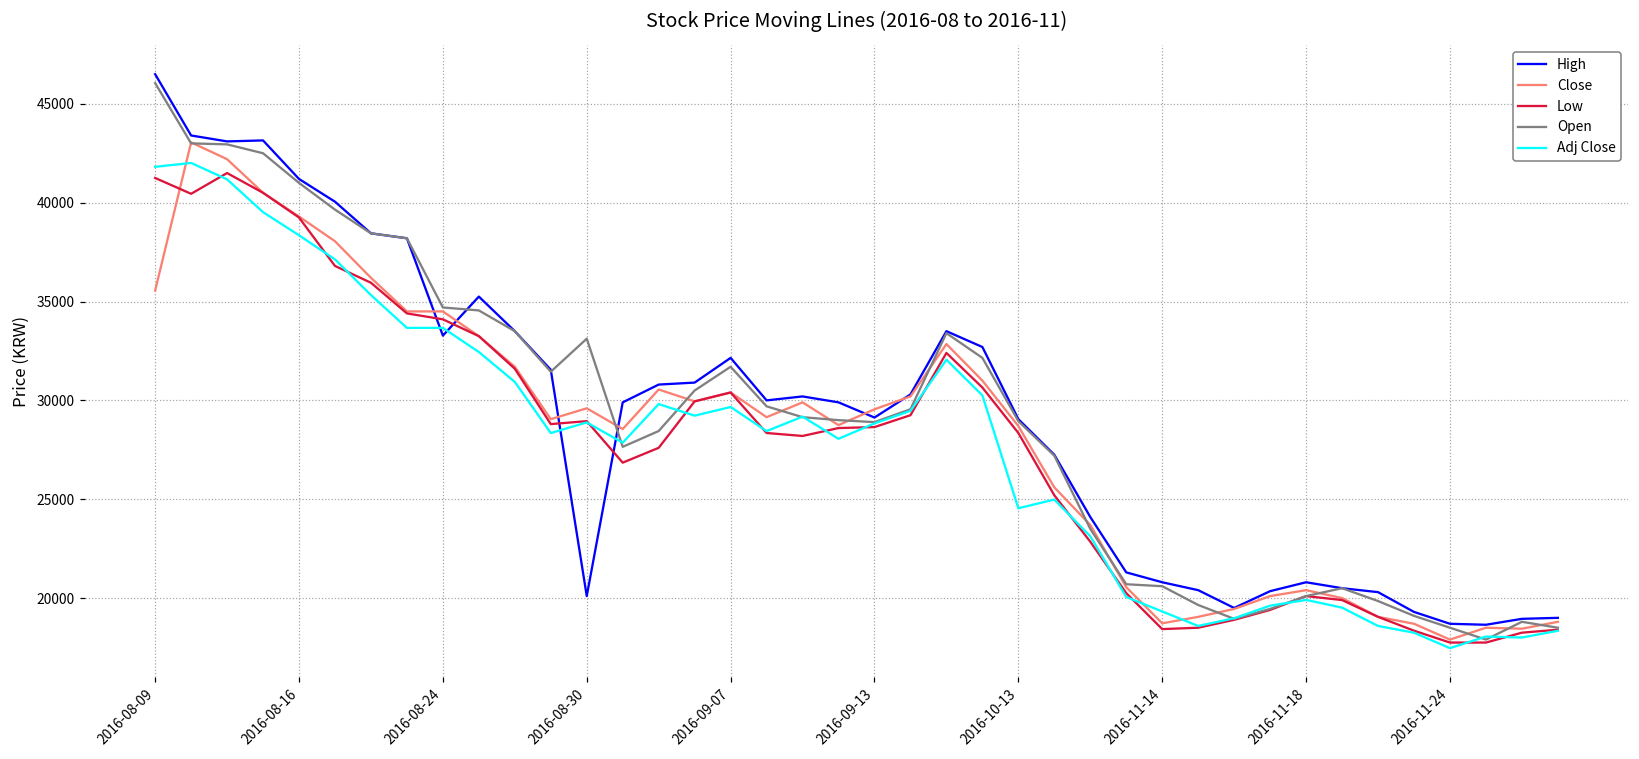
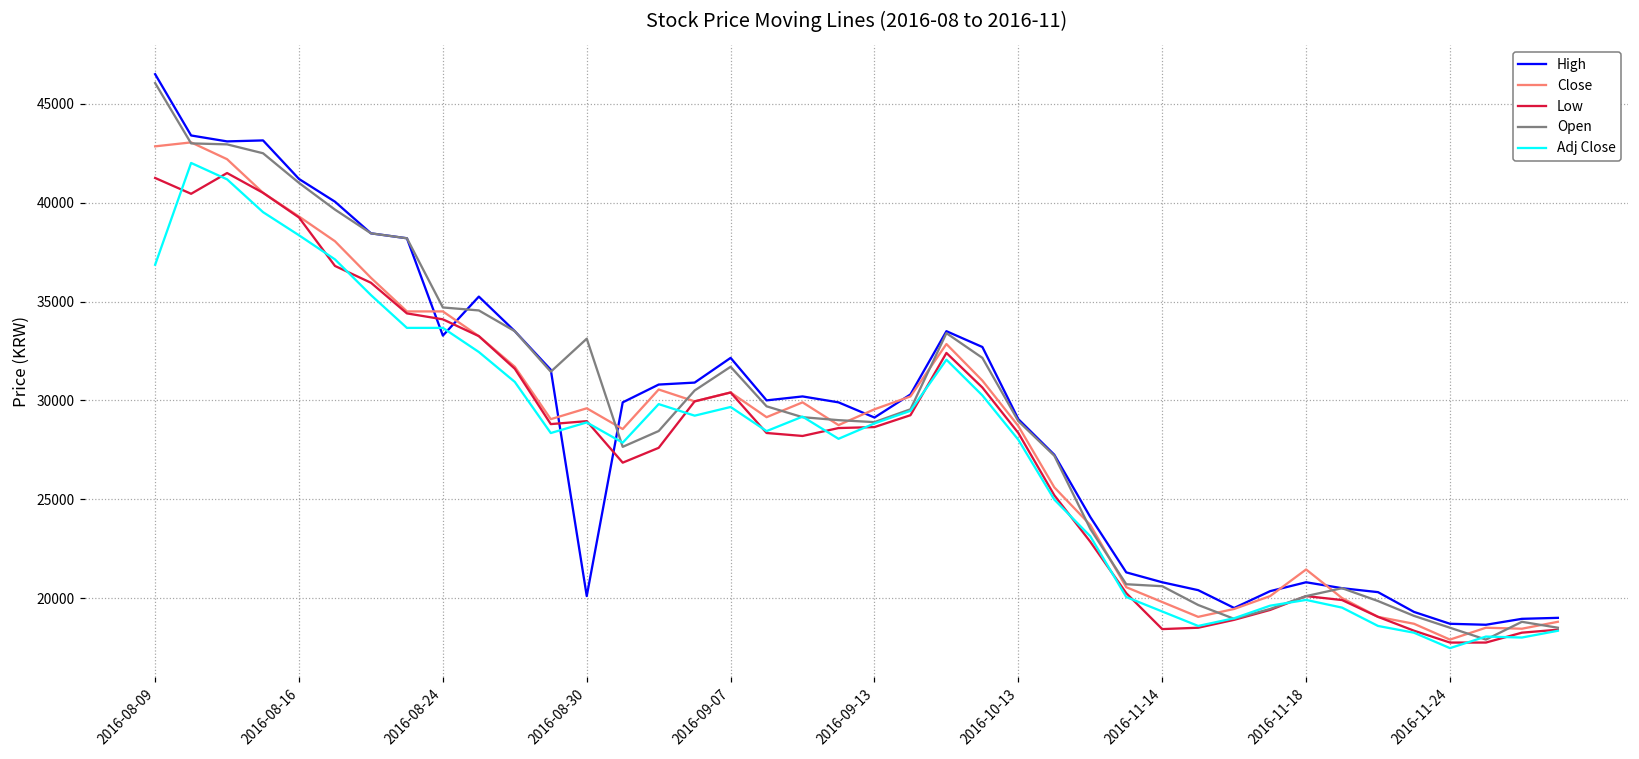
  {
    "High": {
      "2016-08-09": 46500,
      "2016-08-16": 41200,
      "2016-08-24": 33300,
      "2016-08-30": 20100,
      "2016-09-07": 32200,
      "2016-09-13": 29100,
      "2016-11-14": 20800,
      "2016-11-18": 20800,
      "2016-11-24": 18700
    },
    "Close": {
-     "2016-08-09": 35600,
+     "2016-08-09": 42900,
      "2016-08-24": 34500,
      "2016-08-30": 29600,
      "2016-09-13": 29600,
      "2016-10-13": 28700,
-     "2016-11-14": 18700,
-     "2016-11-18": 20400,
+     "2016-11-14": 19800,
+     "2016-11-18": 21400,
      "2016-11-24": 17900
    },
    "Low": {
      "2016-08-09": 41300,
      "2016-08-24": 34100,
      "2016-09-13": 28700,
      "2016-10-13": 28400,
      "2016-11-14": 18400,
      "2016-11-24": 17800
    },
    "Open": {
      "2016-08-09": 46100,
      "2016-08-16": 41000,
      "2016-08-24": 34700,
      "2016-08-30": 33100,
      "2016-09-07": 31700,
      "2016-11-14": 20600,
      "2016-11-24": 18500
    },
    "Adj Close": {
-     "2016-08-09": 41800,
+     "2016-08-09": 36900,
      "2016-08-16": 38400,
      "2016-08-24": 33700,
      "2016-09-07": 29700,
-     "2016-10-13": 24500,
+     "2016-10-13": 28000,
      "2016-11-14": 19300,
      "2016-11-18": 19900,
      "2016-11-24": 17500
    }
  }
